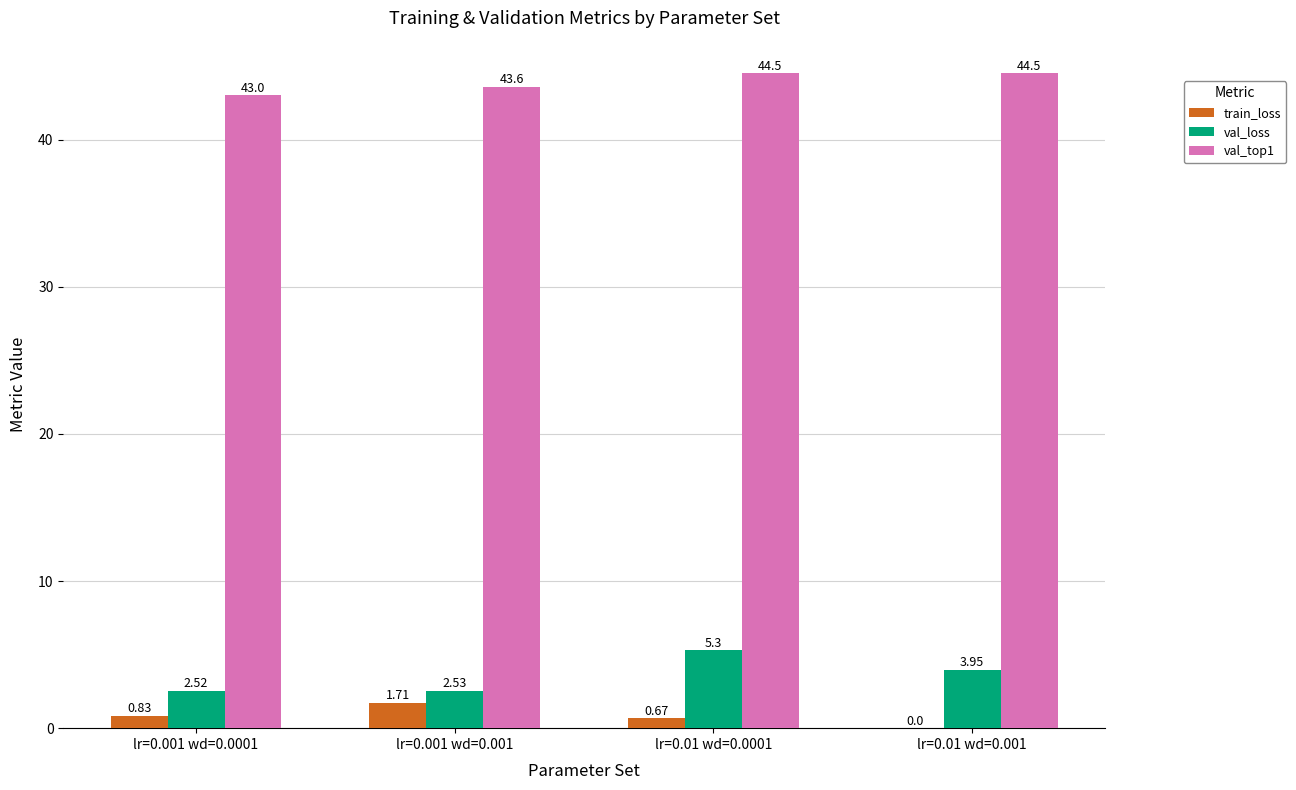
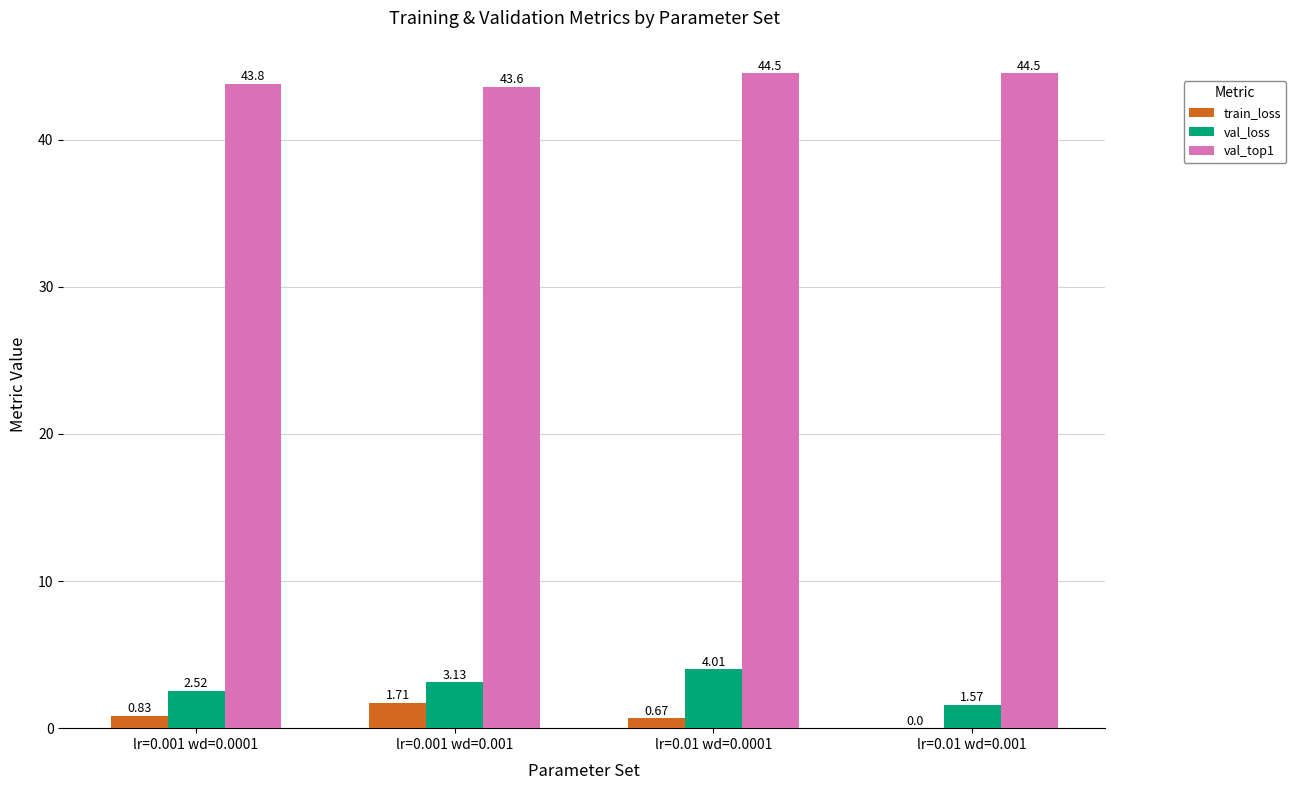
  {
    "train_loss": {
      "lr=0.001 wd=0.0001": 0.83,
      "lr=0.001 wd=0.001": 1.71,
      "lr=0.01 wd=0.0001": 0.67,
      "lr=0.01 wd=0.001": 0.0
    },
    "val_loss": {
      "lr=0.001 wd=0.0001": 2.52,
-     "lr=0.001 wd=0.001": 2.53,
-     "lr=0.01 wd=0.0001": 5.3,
-     "lr=0.01 wd=0.001": 3.95
+     "lr=0.001 wd=0.001": 3.13,
+     "lr=0.01 wd=0.0001": 4.01,
+     "lr=0.01 wd=0.001": 1.57
    },
    "val_top1": {
-     "lr=0.001 wd=0.0001": 43.0,
+     "lr=0.001 wd=0.0001": 43.8,
      "lr=0.001 wd=0.001": 43.6,
      "lr=0.01 wd=0.0001": 44.5,
      "lr=0.01 wd=0.001": 44.5
    }
  }
